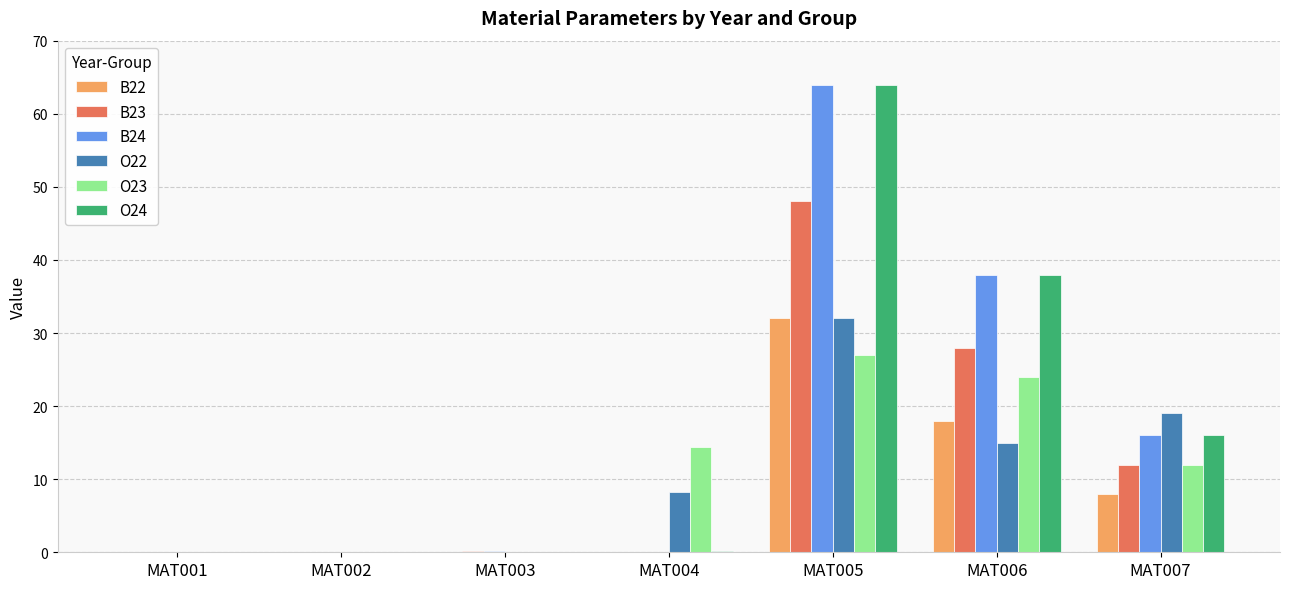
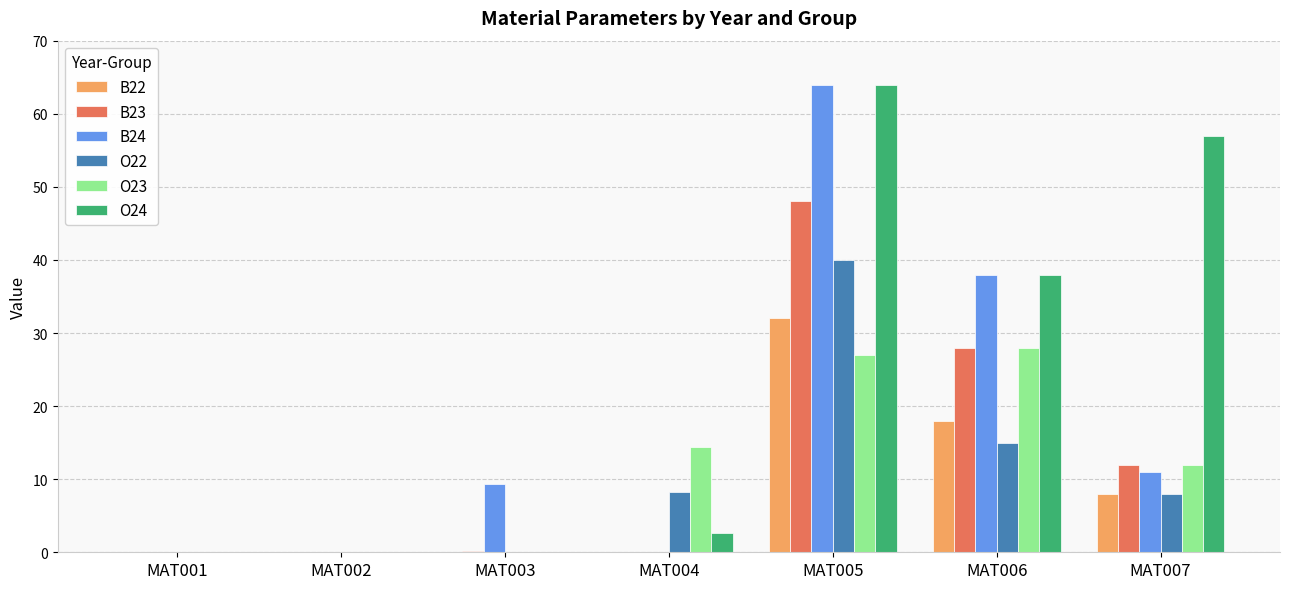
  {
    "B24": {
      "MAT001": 0,
      "MAT002": 0,
-     "MAT003": 0,
+     "MAT003": 9,
      "MAT004": 0,
      "MAT005": 64,
      "MAT006": 38,
-     "MAT007": 16
+     "MAT007": 11
    },
    "O22": {
      "MAT001": 0,
      "MAT002": 0,
      "MAT003": 0,
      "MAT004": 8,
-     "MAT005": 32,
+     "MAT005": 40,
      "MAT006": 15,
-     "MAT007": 19
+     "MAT007": 8
    },
    "O23": {
      "MAT001": 0,
      "MAT002": 0,
      "MAT003": 0,
      "MAT004": 14,
      "MAT005": 27,
-     "MAT006": 24,
+     "MAT006": 28,
      "MAT007": 12
    },
    "O24": {
      "MAT001": 0,
      "MAT002": 0,
      "MAT003": 0,
-     "MAT004": 0,
+     "MAT004": 3,
      "MAT005": 64,
      "MAT006": 38,
-     "MAT007": 16
+     "MAT007": 57
    }
  }
